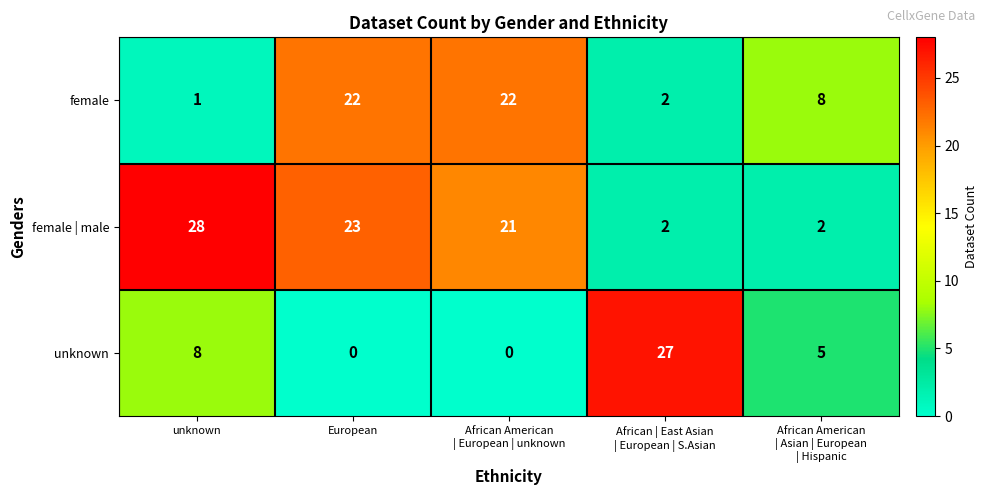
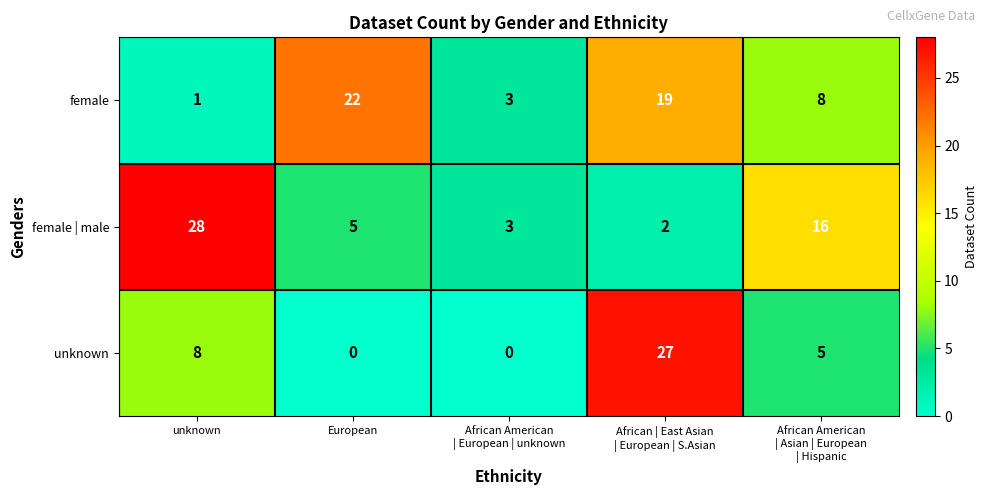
  {
    "female": {
      "unknown": 1,
      "European": 22,
-     "African American | European | unknown": 22,
-     "African | East Asian | European | S.Asian": 2,
+     "African American | European | unknown": 3,
+     "African | East Asian | European | S.Asian": 19,
      "African American | Asian | European | Hispanic": 8
    },
    "female | male": {
      "unknown": 28,
-     "European": 23,
-     "African American | European | unknown": 21,
+     "European": 5,
+     "African American | European | unknown": 3,
      "African | East Asian | European | S.Asian": 2,
-     "African American | Asian | European | Hispanic": 2
+     "African American | Asian | European | Hispanic": 16
    },
    "unknown": {
      "unknown": 8,
      "European": 0,
      "African American | European | unknown": 0,
      "African | East Asian | European | S.Asian": 27,
      "African American | Asian | European | Hispanic": 5
    }
  }
